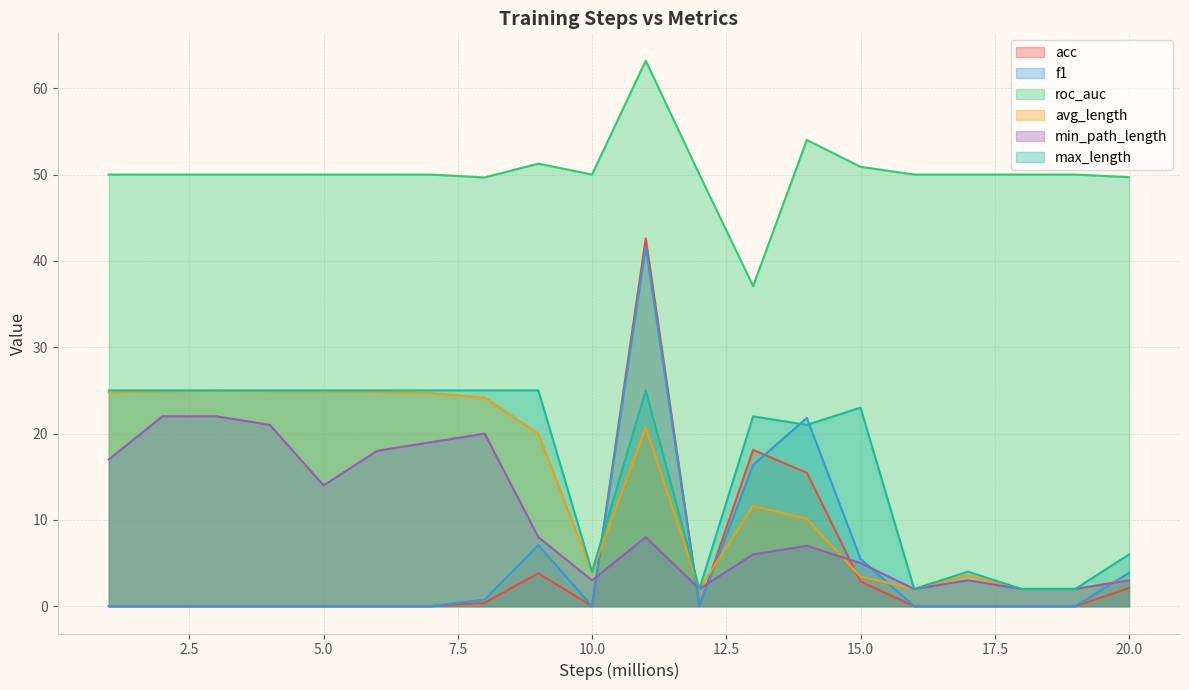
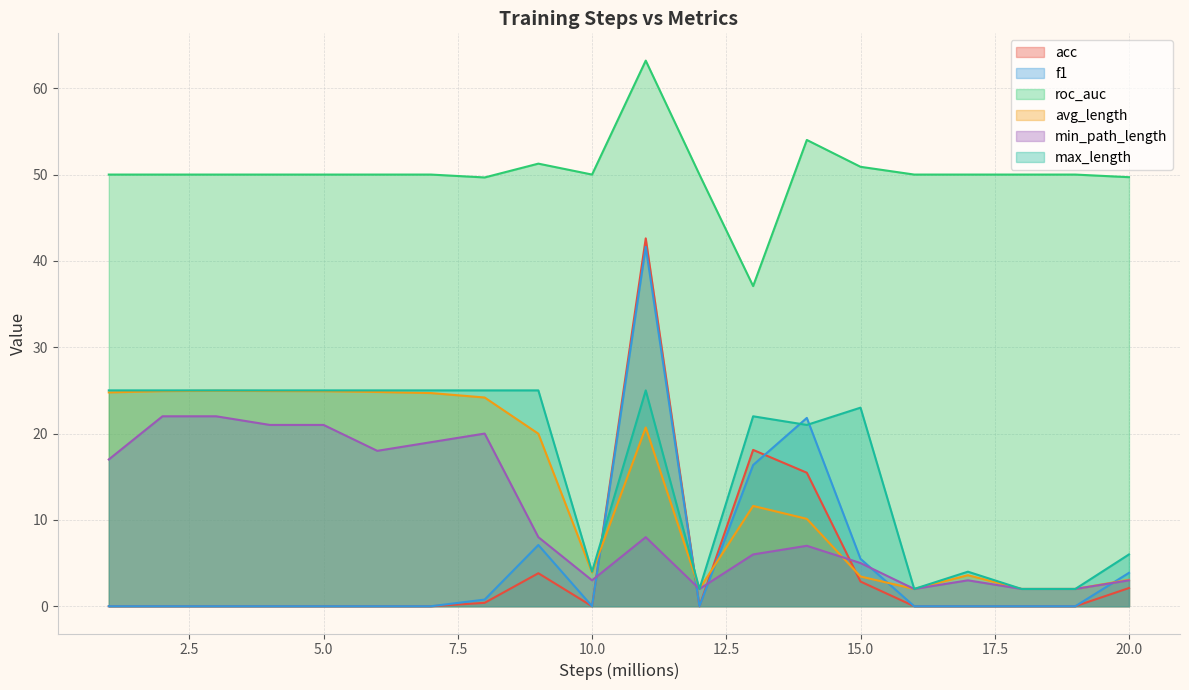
  {
    "min_path_length": {
-     "5.0": 14,
+     "5.0": 21,
      "10.0": 3,
      "15.0": 5
    }
  }
